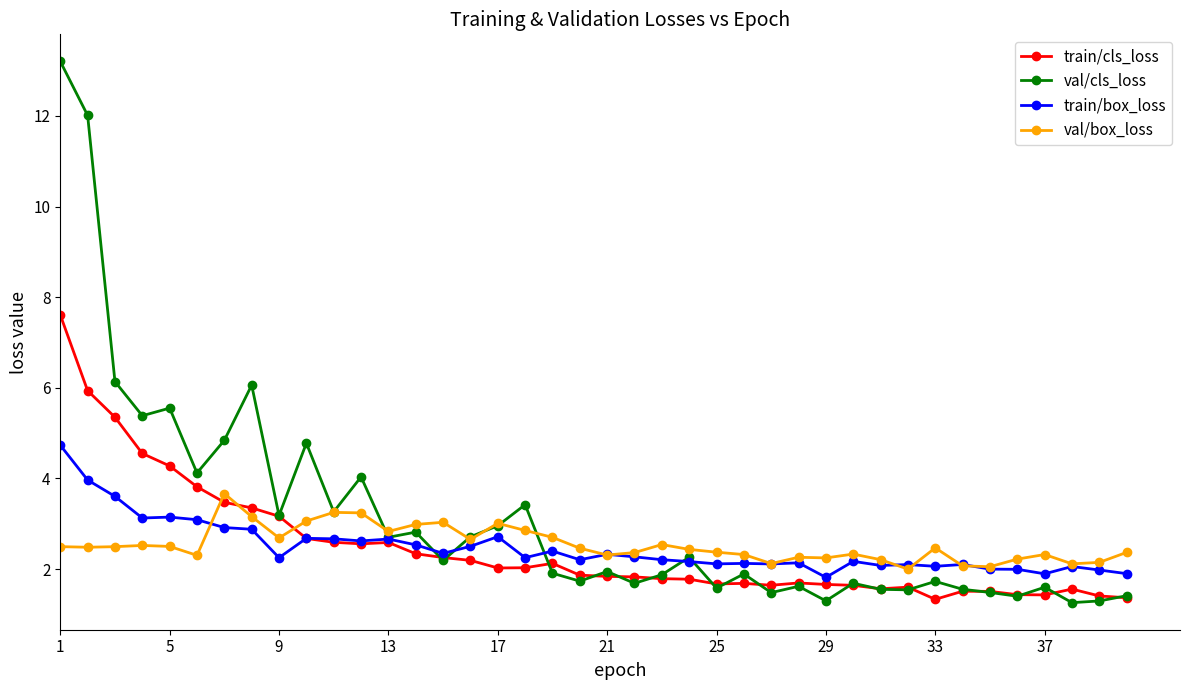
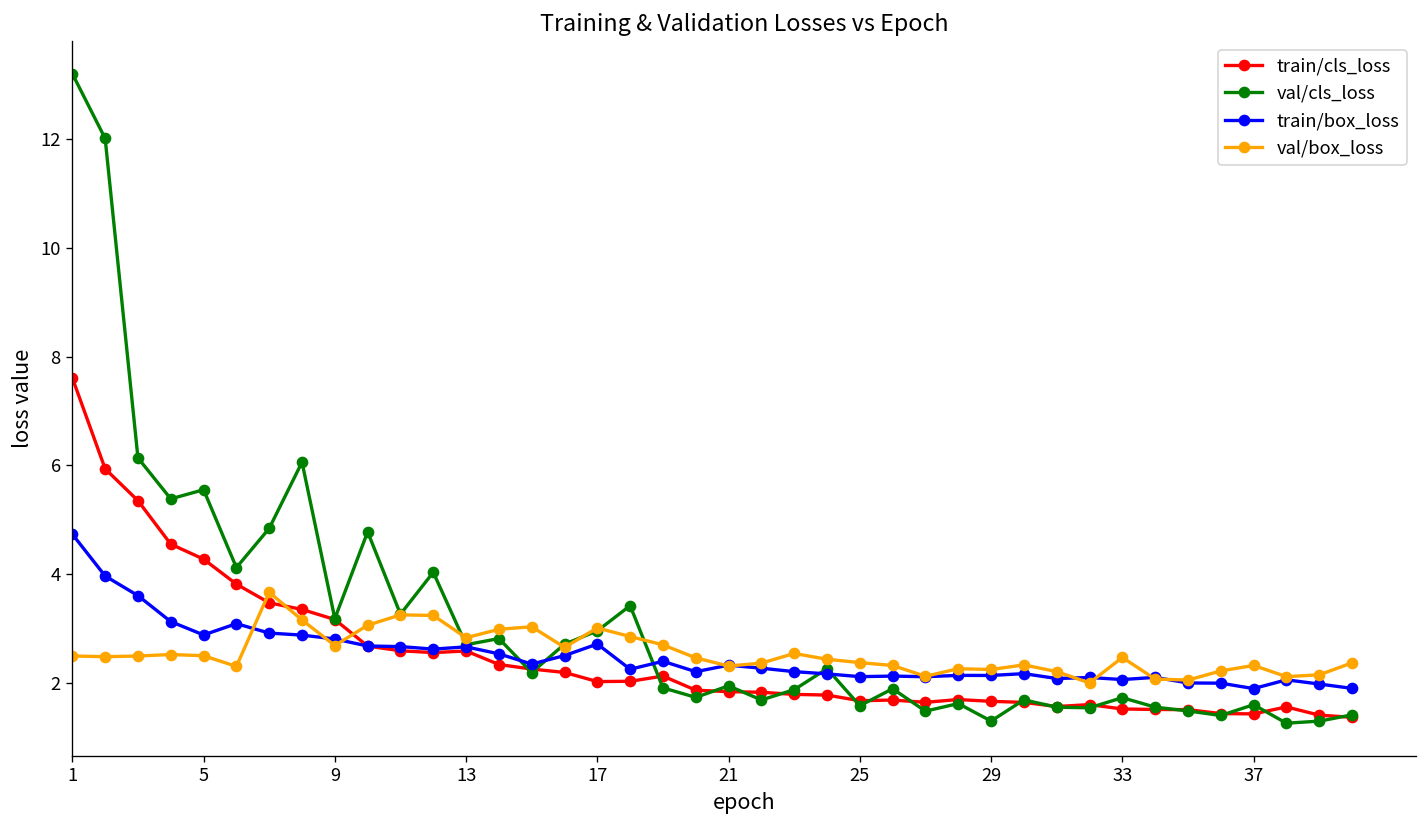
  {
    "train/cls_loss": {
      "1": 7.6,
      "5": 4.3,
      "13": 2.6,
      "17": 2.0,
      "21": 1.8,
      "25": 1.7,
      "29": 1.7,
-     "33": 1.3,
+     "33": 1.5,
      "37": 1.4
    },
    "val/cls_loss": {
      "1": 13.2,
      "5": 5.6,
      "21": 1.9,
      "25": 1.6,
      "29": 1.3,
      "33": 1.7,
      "37": 1.6
    },
    "train/box_loss": {
      "1": 4.7,
-     "5": 3.1,
-     "9": 2.3,
+     "5": 2.9,
+     "9": 2.8,
      "17": 2.7,
      "25": 2.1,
-     "29": 1.8,
+     "29": 2.1,
      "33": 2.1,
      "37": 1.9
    },
    "val/box_loss": {
      "1": 2.5,
      "5": 2.5,
      "9": 2.7,
      "13": 2.8,
      "25": 2.4,
      "29": 2.2,
      "33": 2.5,
      "37": 2.3
    }
  }
